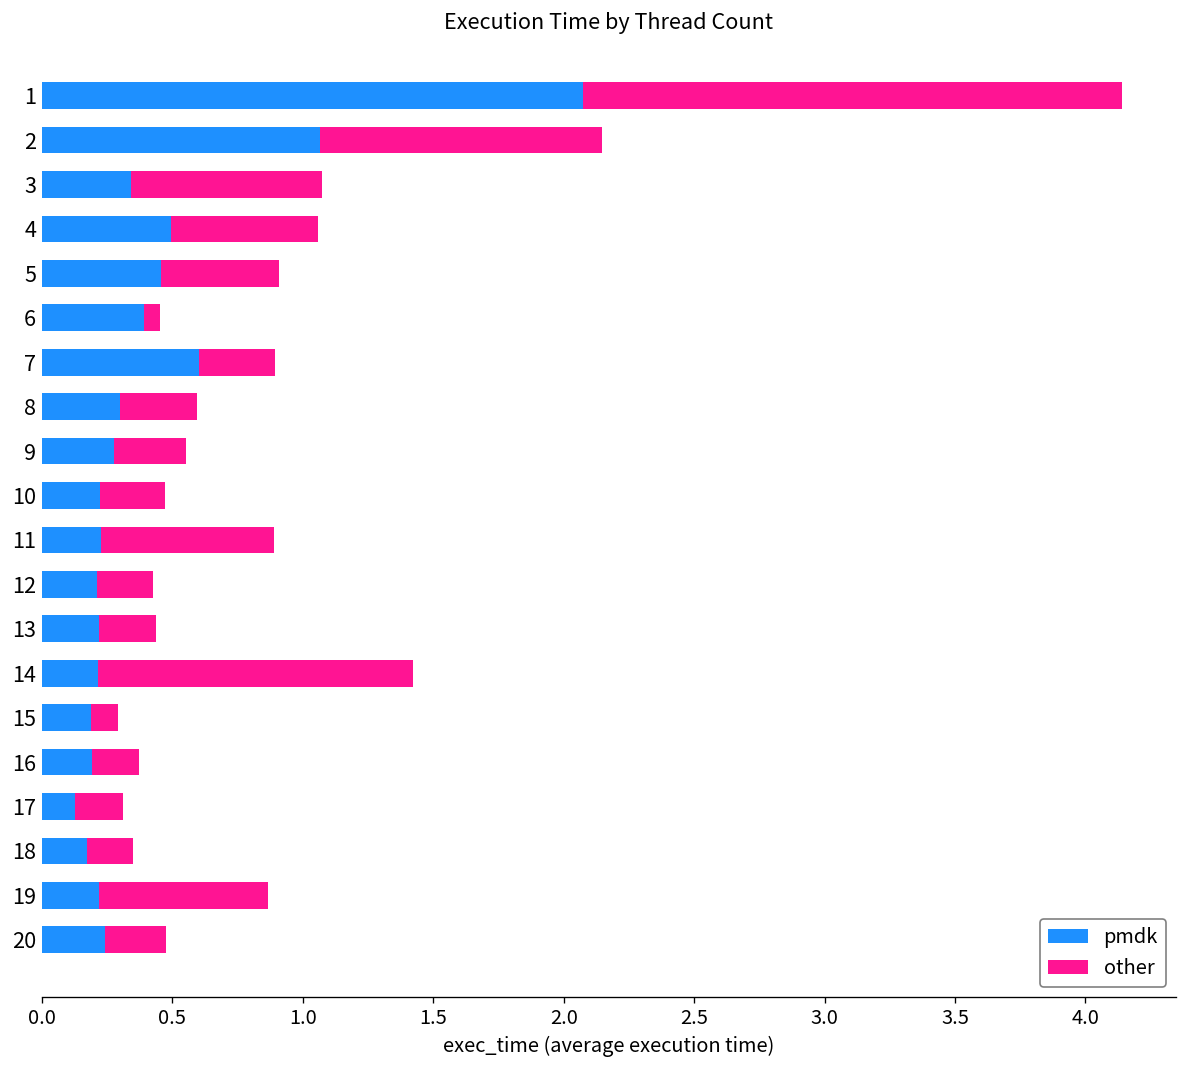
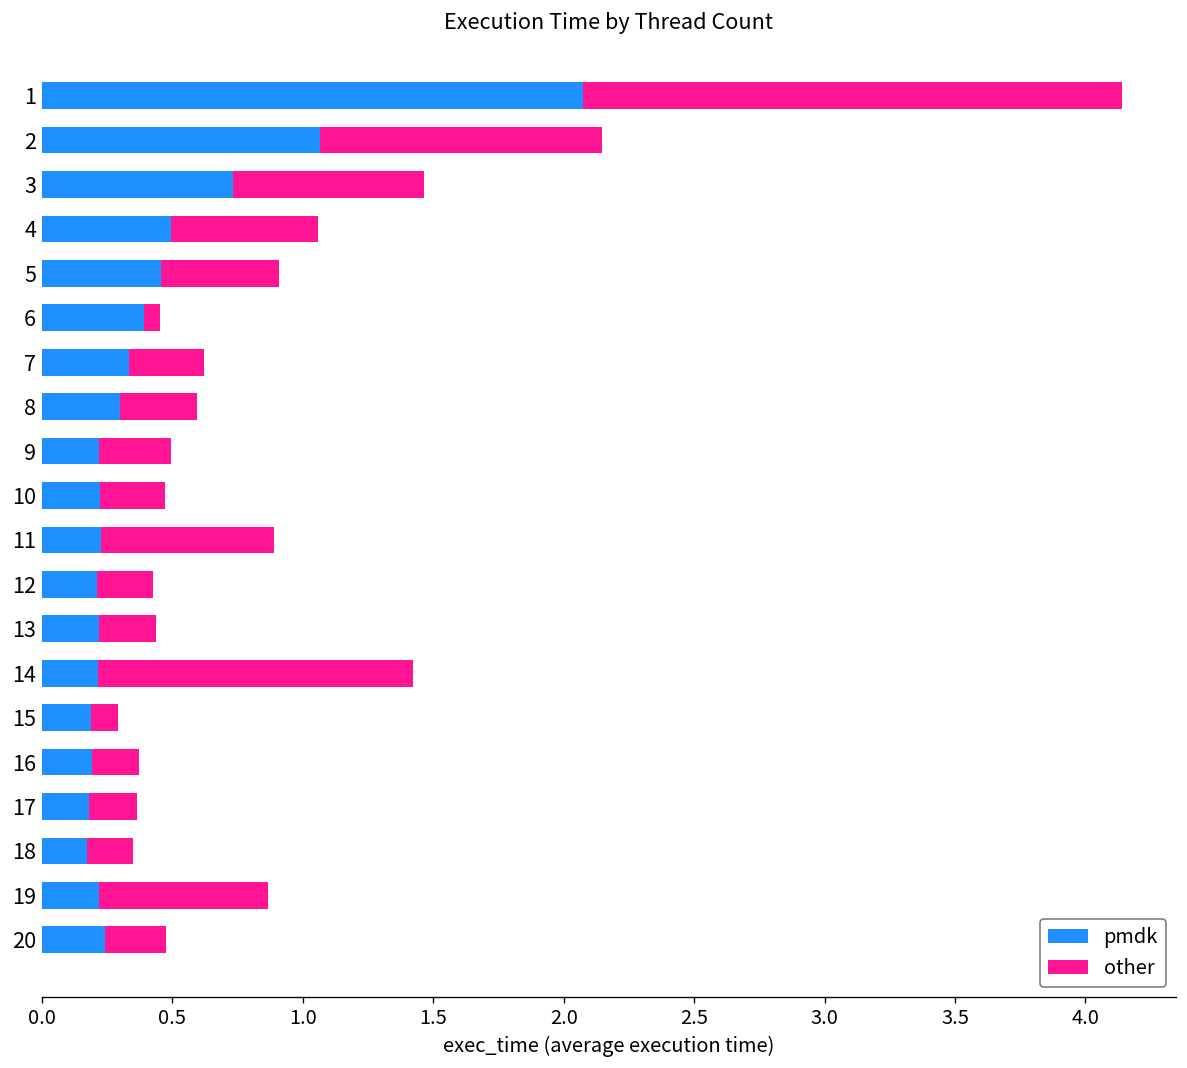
  {
    "pmdk": {
      "1": 2.07,
      "2": 1.07,
-     "3": 0.34,
+     "3": 0.73,
      "4": 0.50,
      "5": 0.46,
      "6": 0.39,
-     "7": 0.60,
+     "7": 0.33,
      "8": 0.30,
-     "9": 0.28,
+     "9": 0.22,
      "10": 0.22,
      "11": 0.23,
      "12": 0.21,
      "13": 0.22,
      "14": 0.22,
      "15": 0.19,
      "16": 0.19,
-     "17": 0.13,
+     "17": 0.18,
      "18": 0.17,
      "19": 0.22,
      "20": 0.24
    },
    "other": {
      "1": 2.07,
      "2": 1.08,
      "3": 0.73,
      "4": 0.56,
      "5": 0.46,
      "6": 0.06,
      "7": 0.29,
      "8": 0.30,
      "9": 0.28,
      "10": 0.25,
      "11": 0.66,
      "12": 0.21,
      "13": 0.22,
      "14": 1.21,
      "15": 0.10,
      "16": 0.18,
      "17": 0.19,
      "18": 0.17,
      "19": 0.65,
      "20": 0.23
    }
  }
